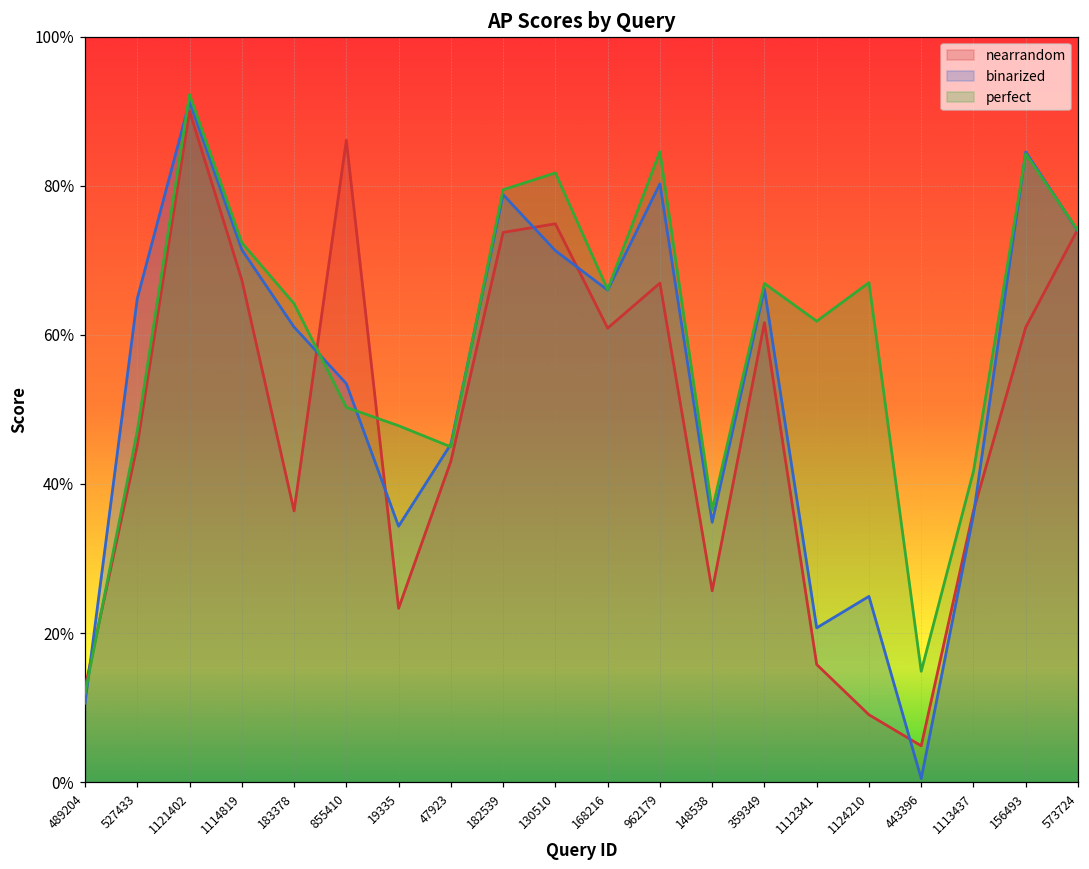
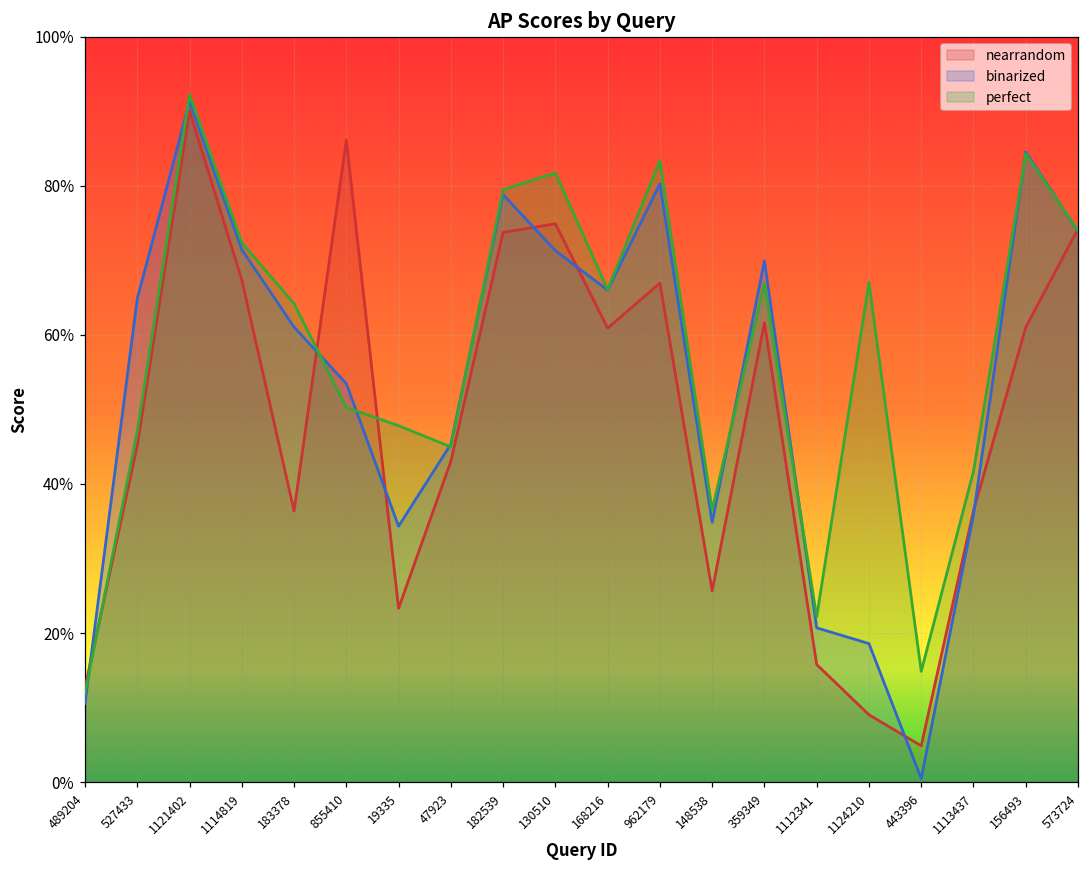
  {
    "nearrandom": {
      "489204": "13%",
      "527433": "45%",
      "1121402": "90%",
      "1114819": "67%",
      "183378": "36%",
      "855410": "86%",
      "19335": "23%",
      "47923": "43%",
      "182539": "74%",
      "130510": "75%",
      "168216": "61%",
      "962179": "67%",
      "148538": "26%",
      "359349": "62%",
      "1112341": "16%",
      "1124210": "9%",
      "443396": "5%",
      "1113437": "36%",
      "156493": "61%"
    },
    "binarized": {
      "489204": "11%",
      "527433": "65%",
      "1121402": "91%",
      "1114819": "71%",
      "183378": "61%",
      "855410": "53%",
      "19335": "34%",
      "182539": "79%",
      "130510": "71%",
      "962179": "80%",
      "148538": "35%",
-     "359349": "66%",
+     "359349": "70%",
      "1112341": "21%",
-     "1124210": "25%",
+     "1124210": "19%",
      "443396": "0%",
      "1113437": "36%"
    },
    "perfect": {
      "489204": "12%",
      "527433": "47%",
      "1121402": "92%",
      "1114819": "72%",
      "183378": "64%",
      "855410": "50%",
      "19335": "48%",
      "182539": "79%",
      "130510": "82%",
-     "962179": "85%",
+     "962179": "83%",
      "148538": "36%",
      "359349": "67%",
-     "1112341": "62%",
+     "1112341": "22%",
      "1124210": "67%",
      "443396": "15%",
      "1113437": "42%"
    }
  }
